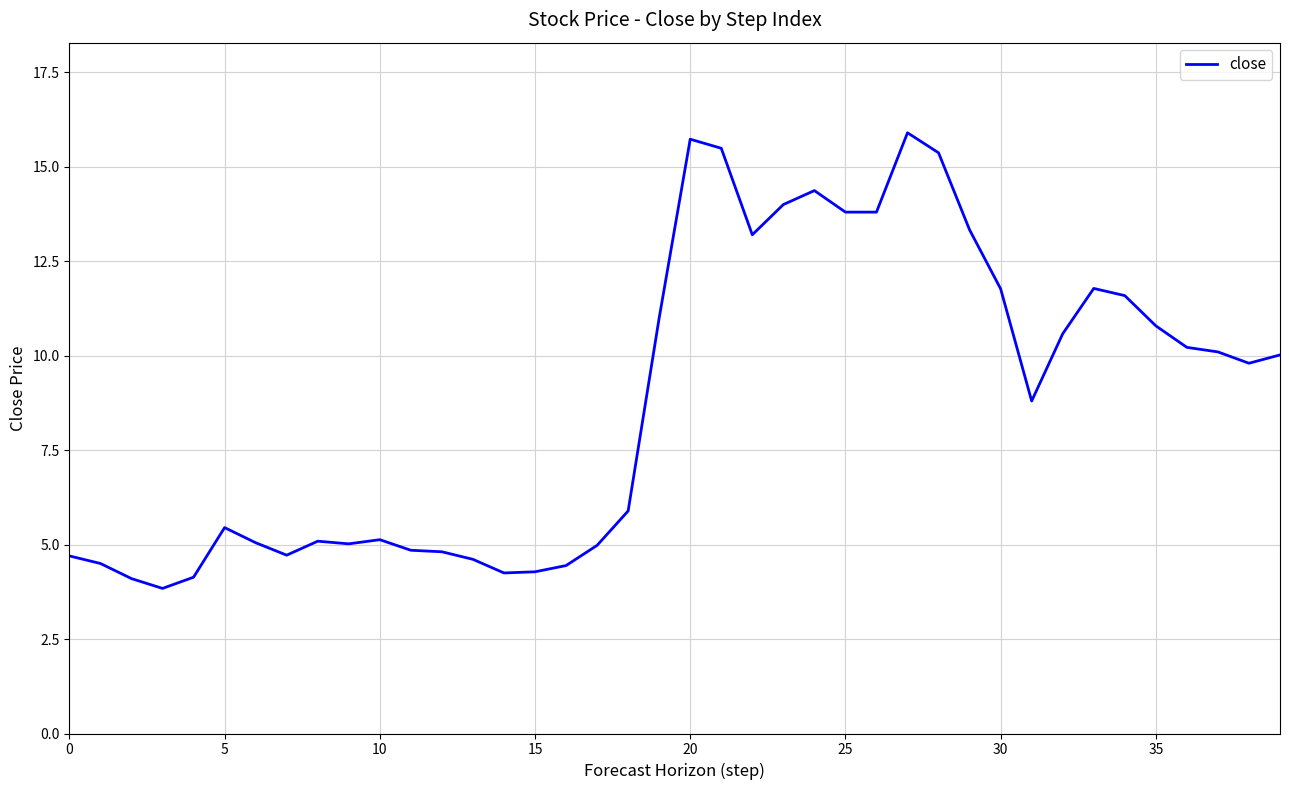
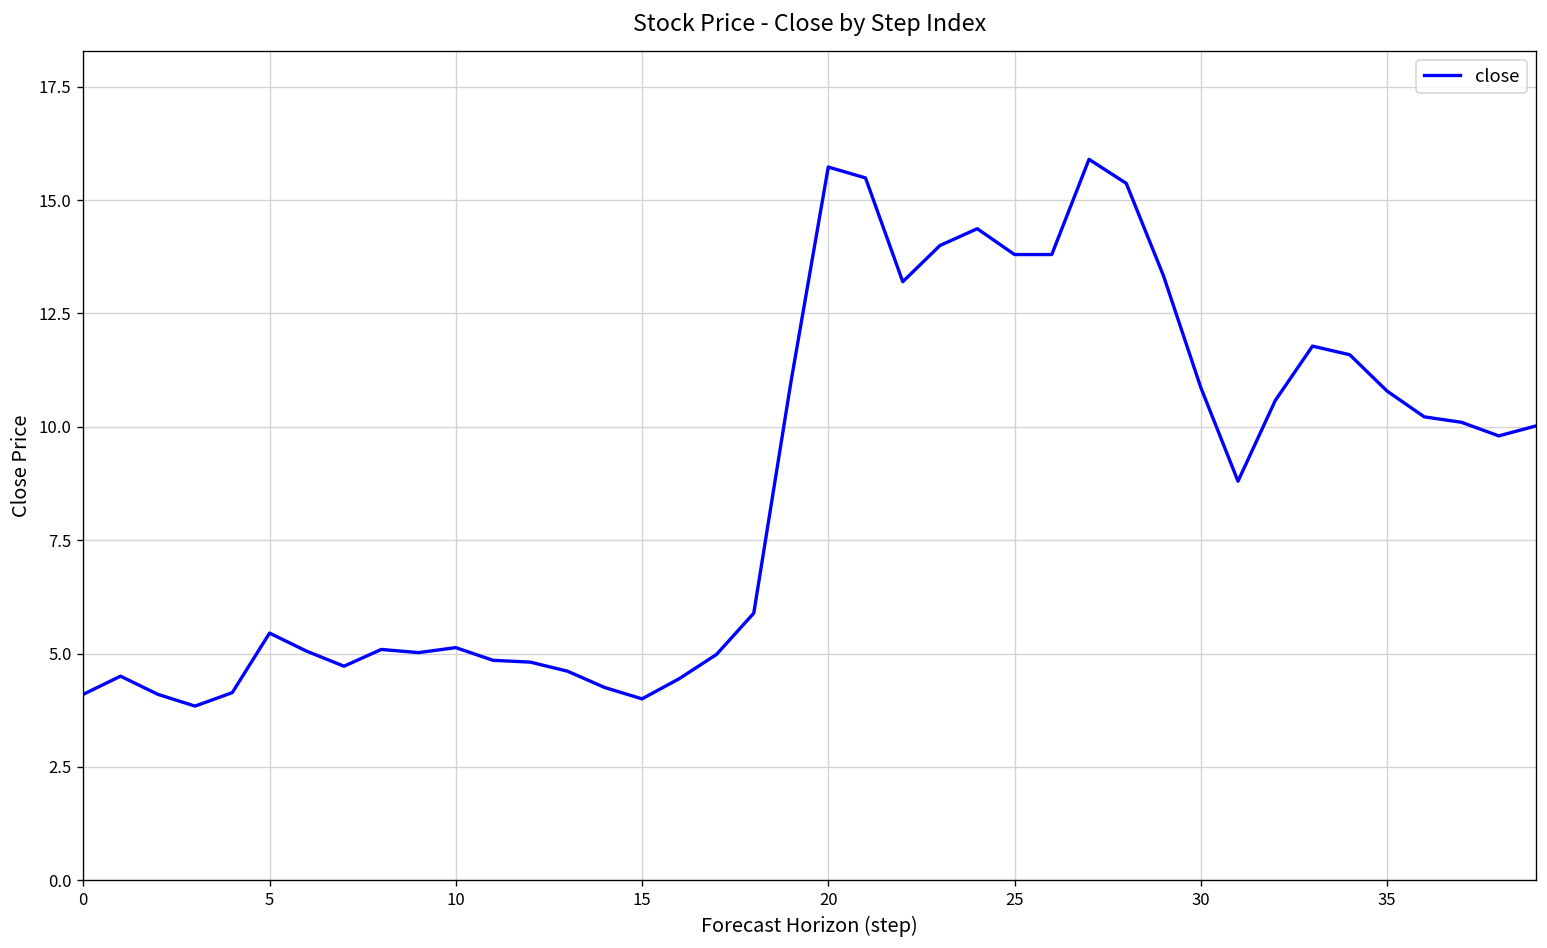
  {
-   "0": 4.7,
+   "0": 4.1,
    "5": 5.5,
    "10": 5.1,
-   "15": 4.3,
+   "15": 4.0,
    "20": 15.7,
    "25": 13.8,
-   "30": 11.8,
+   "30": 10.9,
    "35": 10.8
  }
